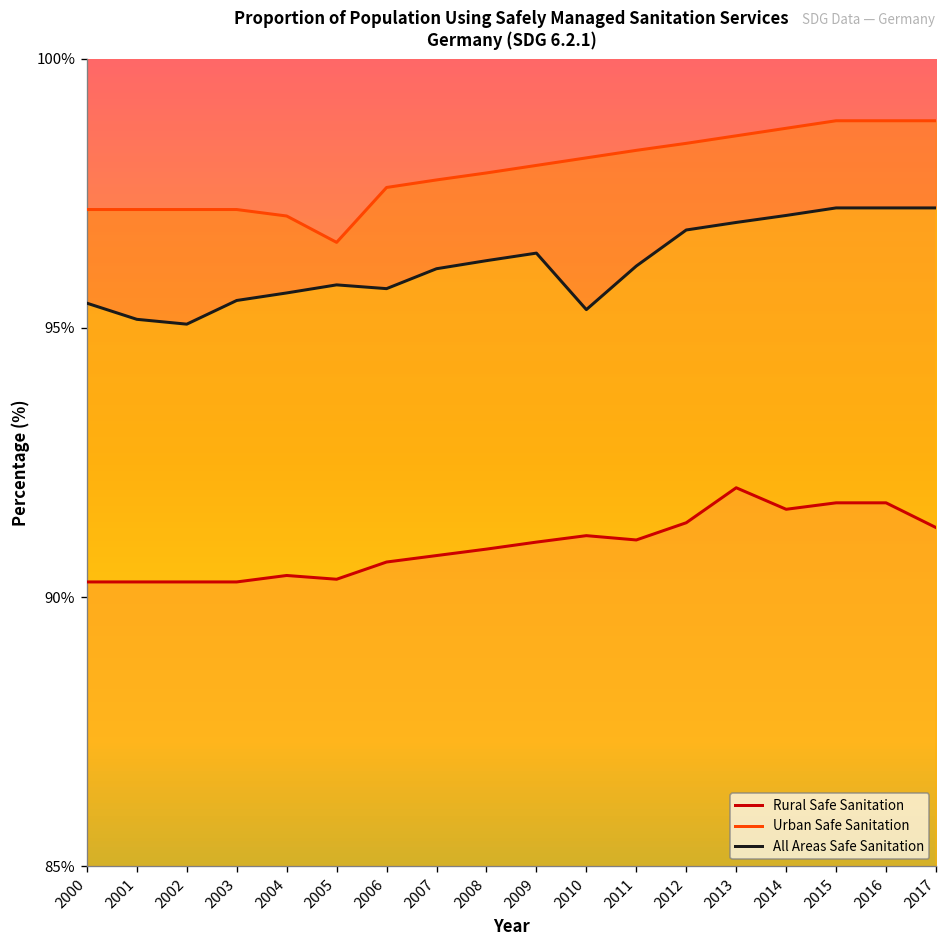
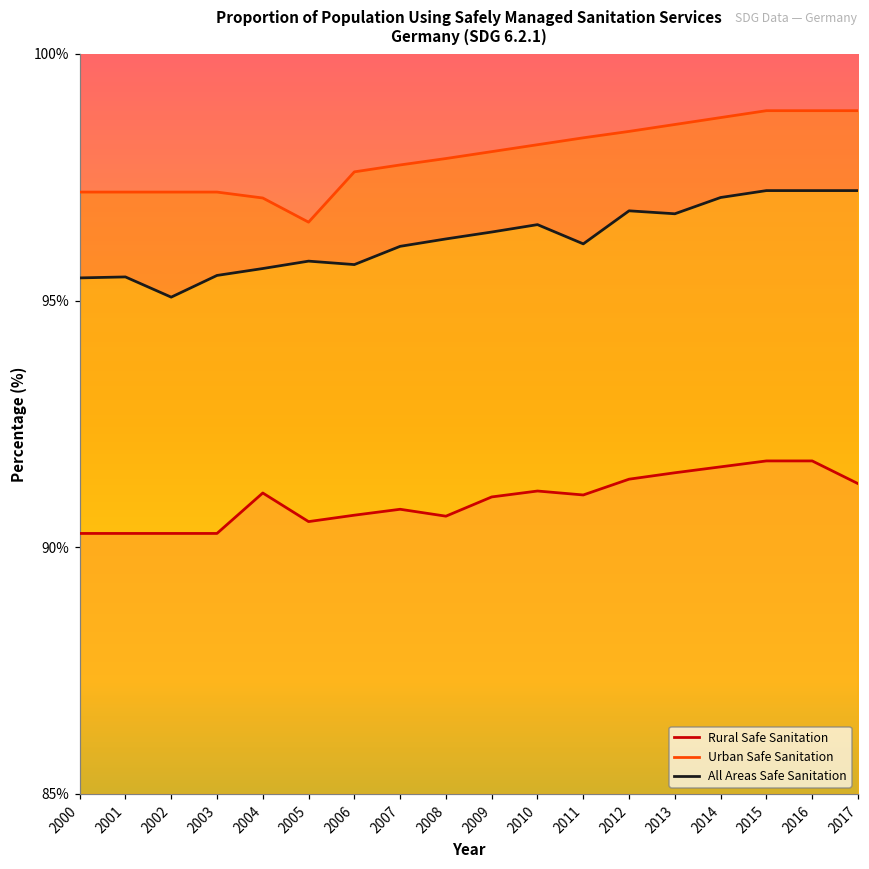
  {
    "Rural Safe Sanitation": {
      "2000": "90.3%",
      "2001": "90.3%",
      "2002": "90.3%",
      "2003": "90.3%",
-     "2004": "90.4%",
-     "2005": "90.3%",
+     "2004": "91.1%",
+     "2005": "90.5%",
      "2006": "90.7%",
      "2007": "90.8%",
-     "2008": "90.9%",
+     "2008": "90.6%",
      "2009": "91.0%",
      "2010": "91.1%",
      "2011": "91.1%",
      "2012": "91.4%",
-     "2013": "92.0%",
+     "2013": "91.5%",
      "2014": "91.6%",
      "2015": "91.8%",
      "2016": "91.8%",
      "2017": "91.3%"
    },
    "Urban Safe Sanitation": {
      "2000": "97.2%",
      "2001": "97.2%",
      "2002": "97.2%",
      "2003": "97.2%",
      "2004": "97.1%",
      "2005": "96.6%",
      "2006": "97.6%",
      "2007": "97.8%",
      "2008": "97.9%",
      "2009": "98.0%",
      "2010": "98.2%",
      "2011": "98.3%",
      "2012": "98.4%",
      "2013": "98.6%",
      "2014": "98.7%",
      "2015": "98.9%",
      "2016": "98.9%",
      "2017": "98.9%"
    },
    "All Areas Safe Sanitation": {
      "2000": "95.5%",
-     "2001": "95.2%",
+     "2001": "95.5%",
      "2002": "95.1%",
      "2003": "95.5%",
      "2004": "95.7%",
      "2005": "95.8%",
      "2006": "95.7%",
      "2007": "96.1%",
      "2008": "96.3%",
      "2009": "96.4%",
-     "2010": "95.3%",
+     "2010": "96.5%",
      "2011": "96.2%",
      "2012": "96.8%",
-     "2013": "97.0%",
+     "2013": "96.8%",
      "2014": "97.1%",
      "2015": "97.2%",
      "2016": "97.2%",
      "2017": "97.2%"
    }
  }
